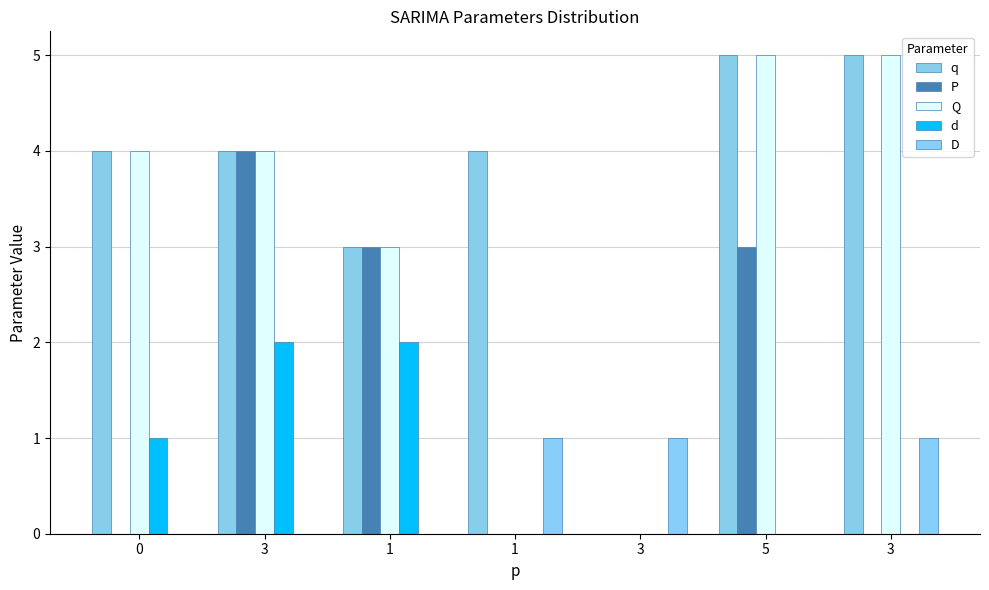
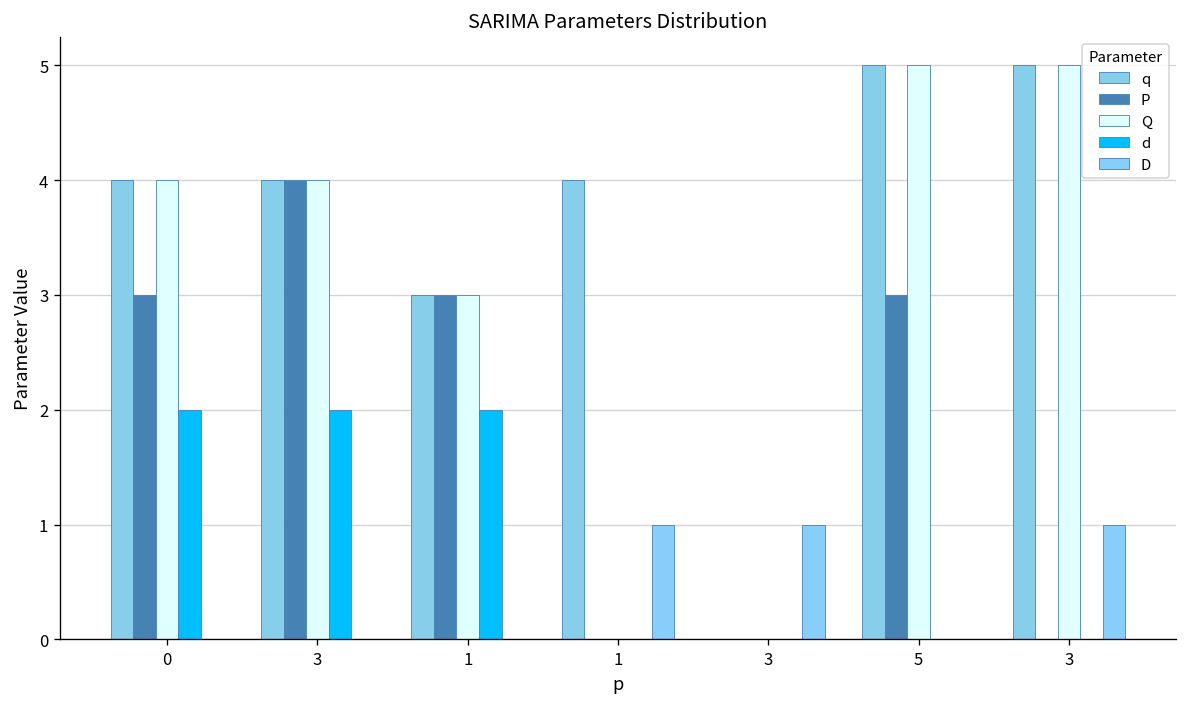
  {
    "P": {
-     "0": 0,
+     "0": 3,
      "5": 3
    },
    "Q": {
      "0": 4,
      "5": 5
    },
    "d": {
-     "0": 1,
+     "0": 2,
      "5": 0
    }
  }
